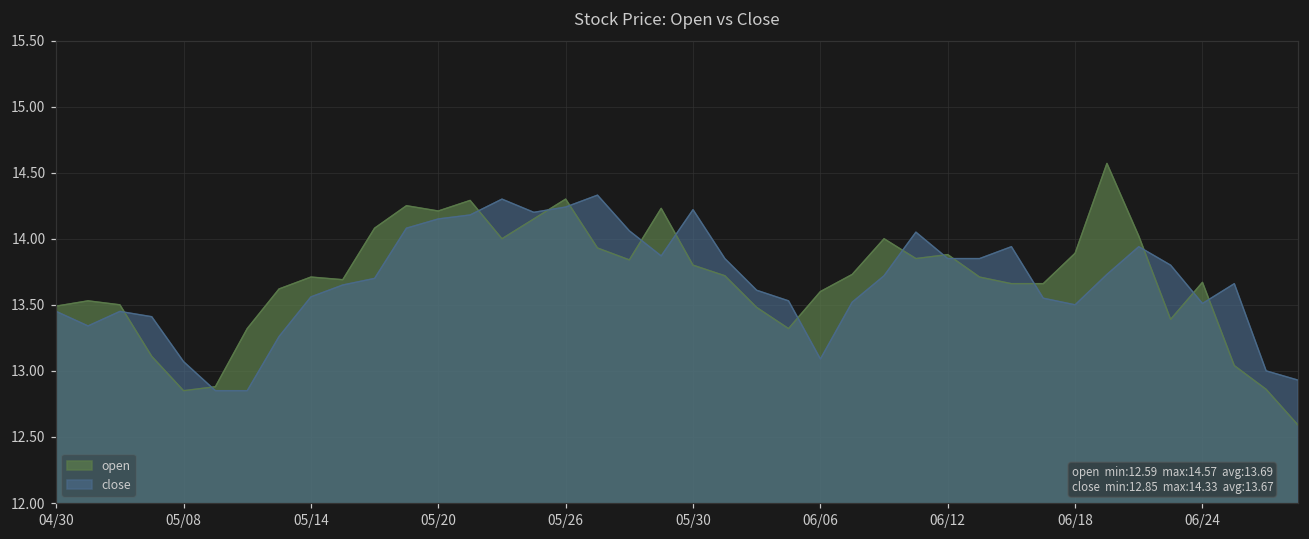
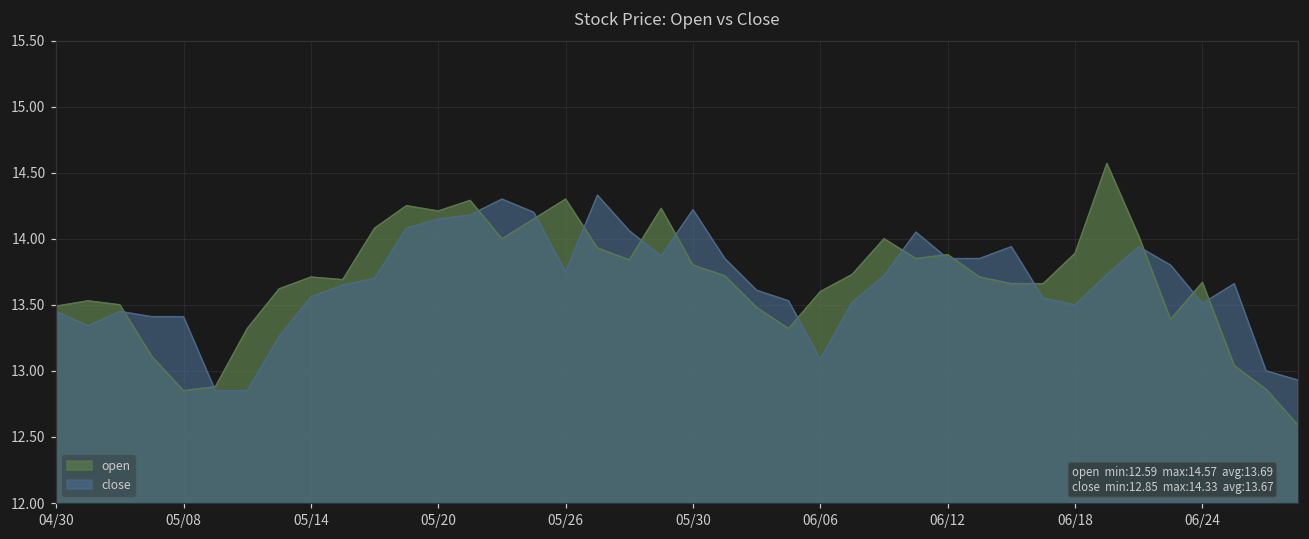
  {
    "open": {
      "04/30": 13.49,
      "05/08": 12.85,
      "05/14": 13.71,
      "05/20": 14.21,
      "05/26": 14.30,
      "05/30": 13.80,
      "06/06": 13.60,
      "06/12": 13.88,
      "06/18": 13.89,
      "06/24": 13.67
    },
    "close": {
      "04/30": 13.45,
-     "05/08": 13.07,
+     "05/08": 13.41,
      "05/14": 13.56,
      "05/20": 14.15,
-     "05/26": 14.24,
+     "05/26": 13.75,
      "05/30": 14.22,
      "06/06": 13.09,
      "06/12": 13.85,
      "06/18": 13.50,
      "06/24": 13.51
    }
  }
